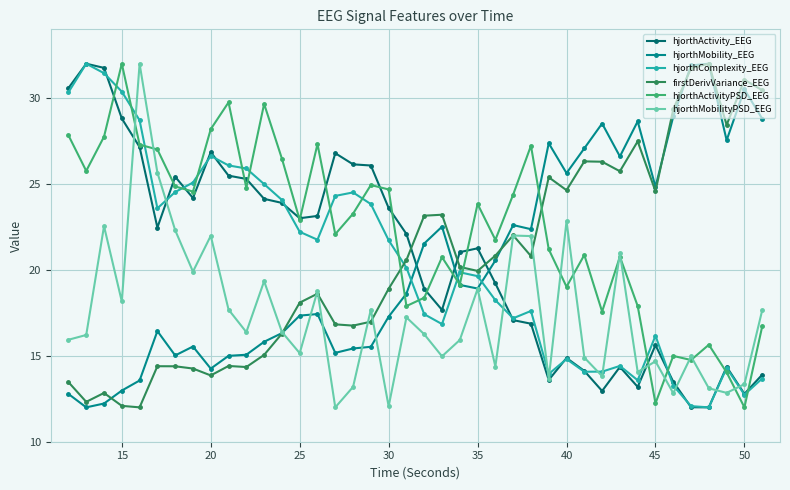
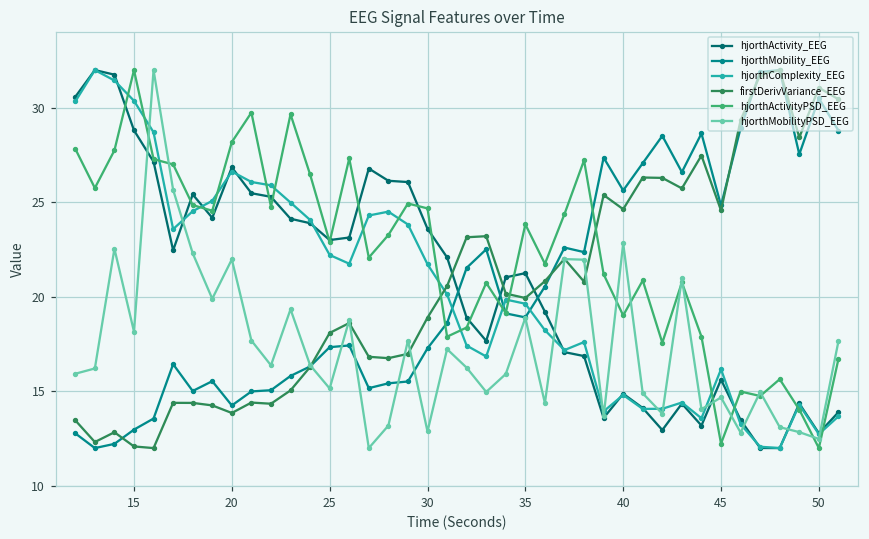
  {
    "hjorthMobilityPSD_EEG": {
      "15": 18.2,
      "20": 22.0,
      "25": 15.2,
-     "30": 12.1,
+     "30": 12.9,
      "40": 22.8,
      "45": 14.7,
-     "50": 13.3
+     "50": 12.5
    }
  }
